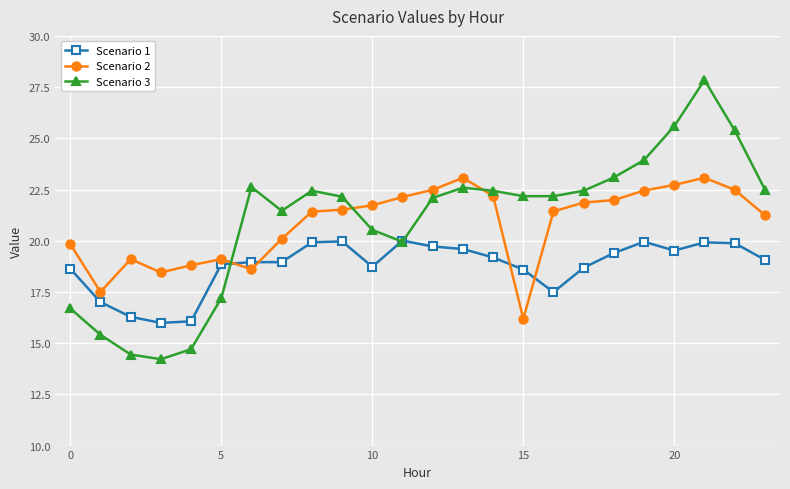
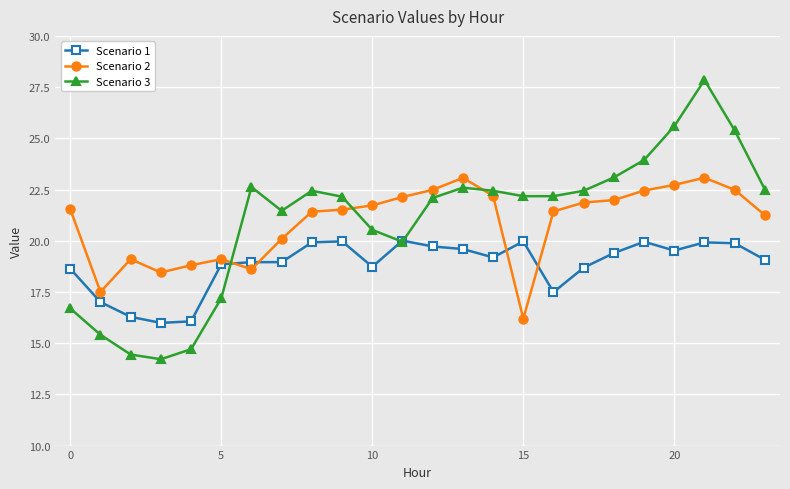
  {
    "Scenario 1": {
      "0": 18.6,
      "5": 18.9,
      "10": 18.7,
-     "15": 18.6,
+     "15": 20.0,
      "20": 19.5
    },
    "Scenario 2": {
-     "0": 19.8,
+     "0": 21.5,
      "5": 19.1,
      "10": 21.7,
      "15": 16.2,
      "20": 22.7
    },
    "Scenario 3": {
      "0": 16.7,
      "5": 17.2,
      "10": 20.5,
      "15": 22.2,
      "20": 25.6
    }
  }
